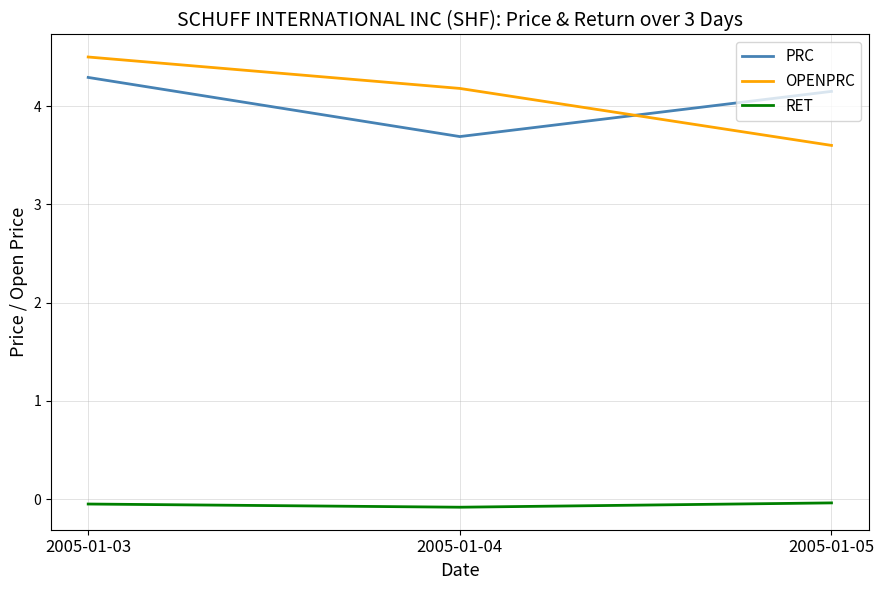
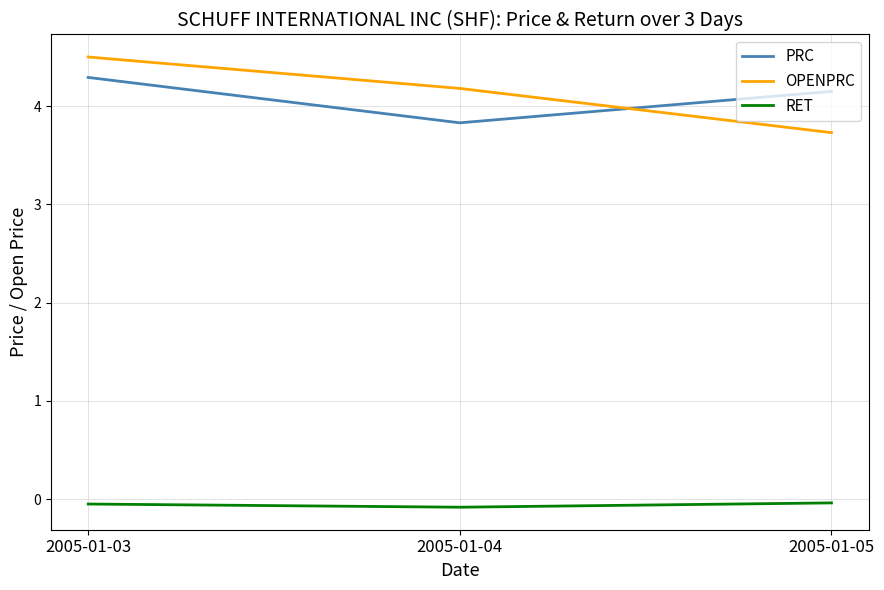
  {
    "PRC": {
      "2005-01-03": 4.3,
-     "2005-01-04": 3.7
+     "2005-01-04": 3.8
    },
    "OPENPRC": {
      "2005-01-03": 4.5,
      "2005-01-04": 4.2,
-     "2005-01-05": 3.6
+     "2005-01-05": 3.7
    },
    "RET": {
      "2005-01-03": -0.1,
      "2005-01-04": -0.1,
      "2005-01-05": 0.0
    }
  }
